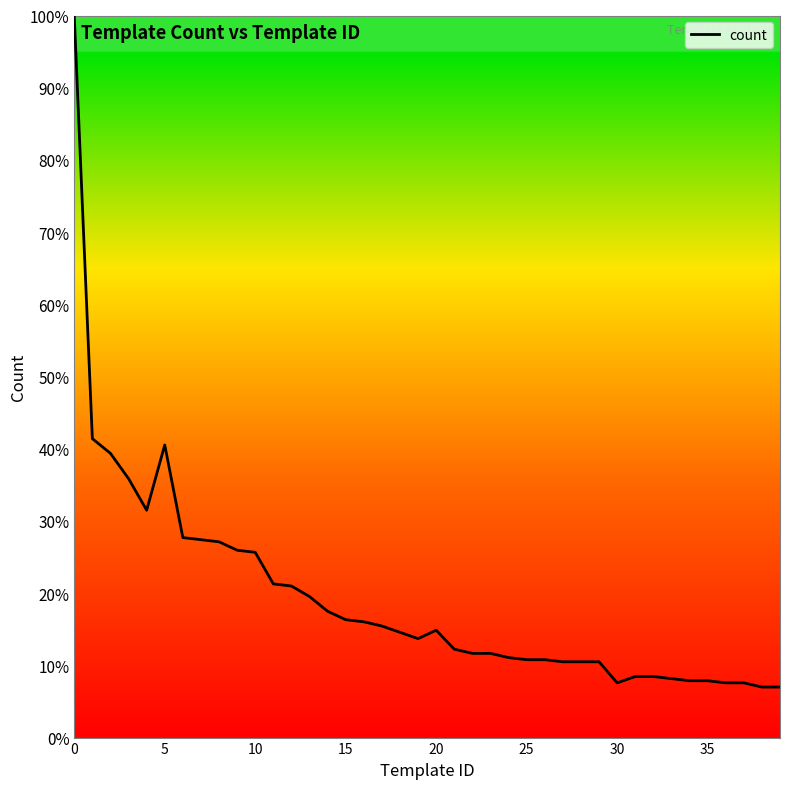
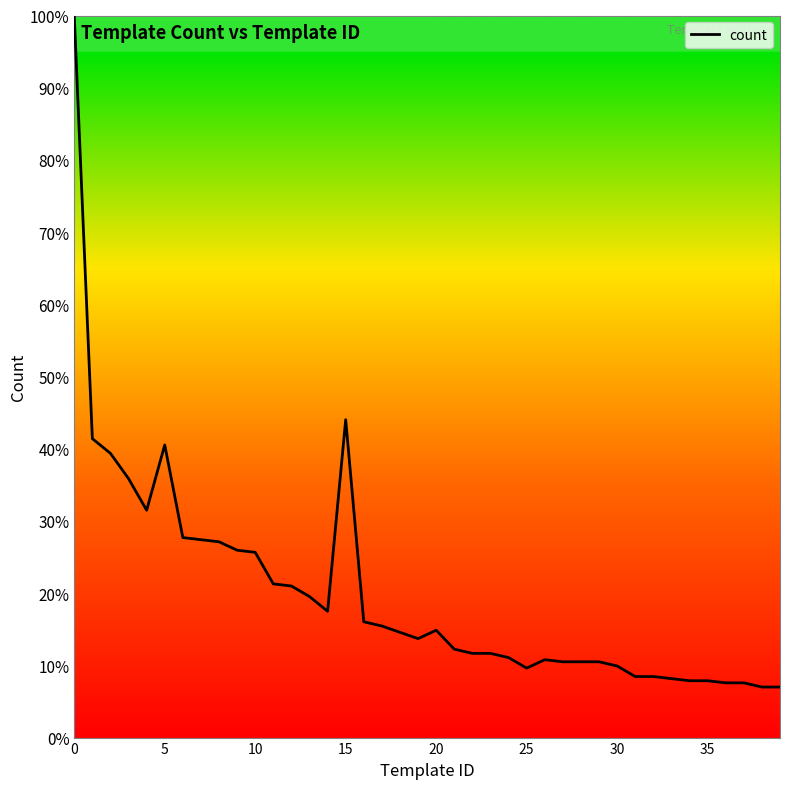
  {
    "0": "100%",
    "5": "41%",
    "10": "26%",
-   "15": "16%",
+   "15": "44%",
    "20": "15%",
-   "25": "11%",
-   "30": "8%",
+   "25": "10%",
+   "30": "10%",
    "35": "8%"
  }
